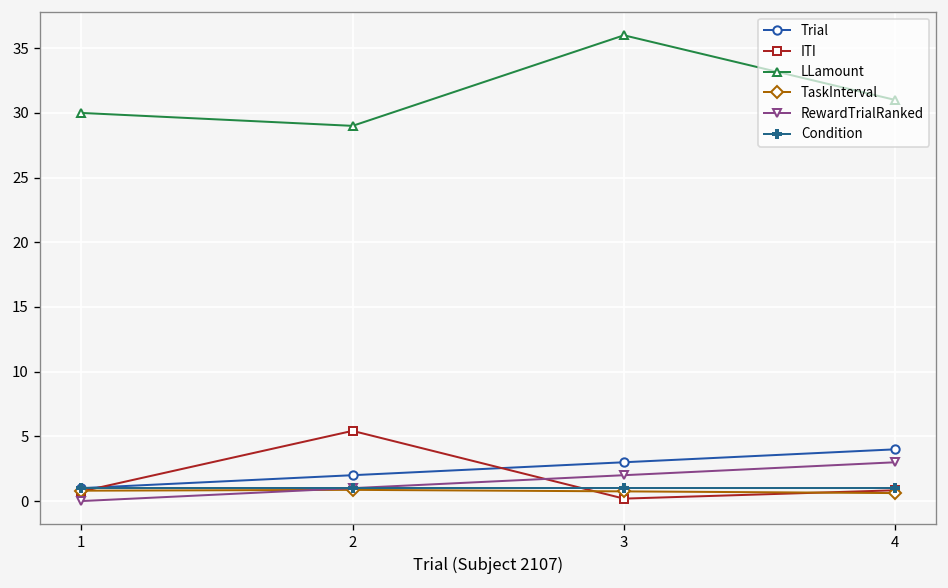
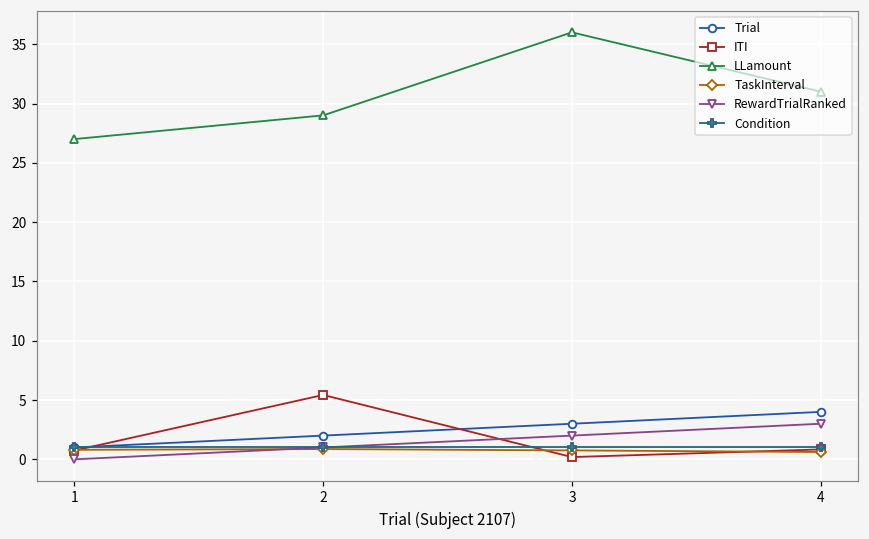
  {
    "ITI": {
      "2": 5.4,
      "3": 0
    },
    "LLamount": {
-     "1": 30,
+     "1": 27,
      "2": 29,
      "3": 36
    },
    "TaskInterval": {
      "3": 0.7
    },
    "RewardTrialRanked": {
      "1": 0,
      "3": 2,
      "4": 3
    }
  }
